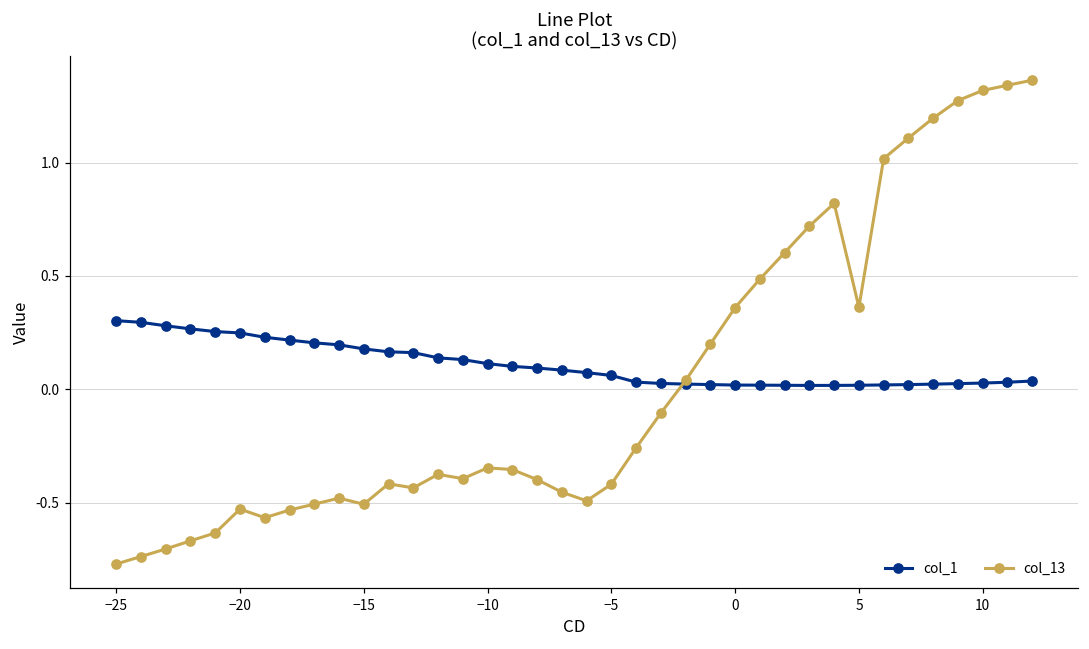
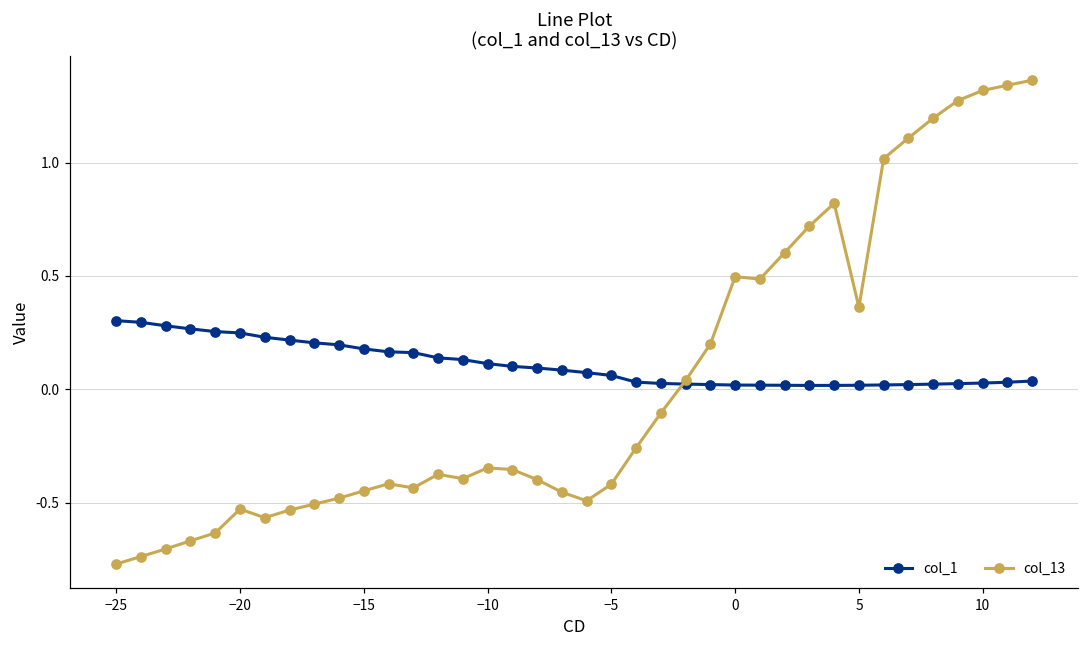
  {
    "col_1": {
      "−25": 0.30,
      "−20": 0.25,
      "−15": 0.18,
      "−10": 0.11,
      "−5": 0.06,
      "0": 0.02,
      "5": 0.02,
      "10": 0.03
    },
    "col_13": {
      "−25": -0.77,
      "−20": -0.53,
-     "−15": -0.51,
+     "−15": -0.45,
      "−10": -0.35,
      "−5": -0.42,
-     "0": 0.36,
+     "0": 0.50,
      "5": 0.36,
      "10": 1.32
    }
  }
